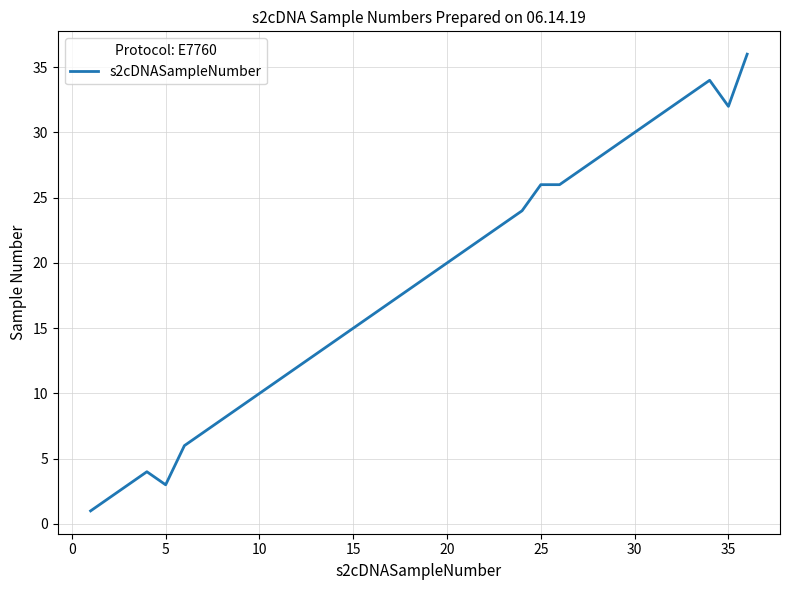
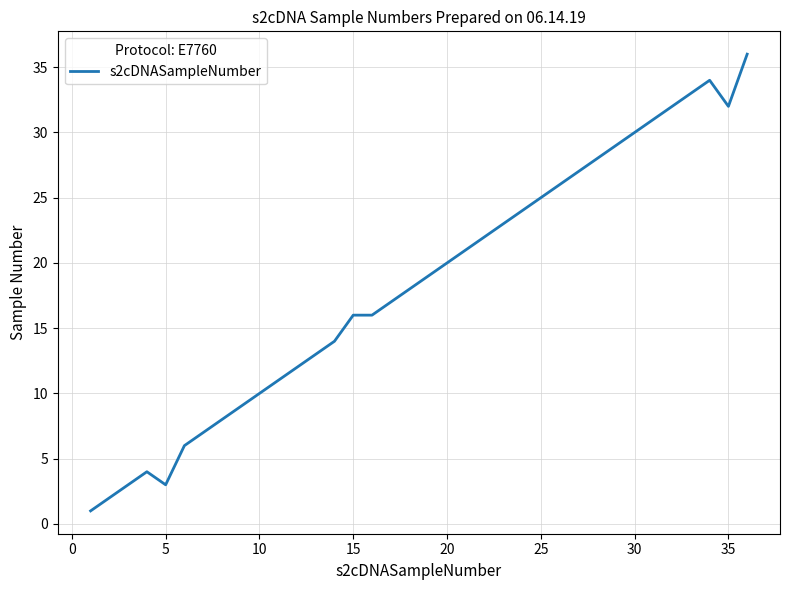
  {
    "5": 3,
    "10": 10,
-   "15": 15,
+   "15": 16,
    "20": 20,
-   "25": 26,
+   "25": 25,
    "30": 30,
    "35": 32
  }
